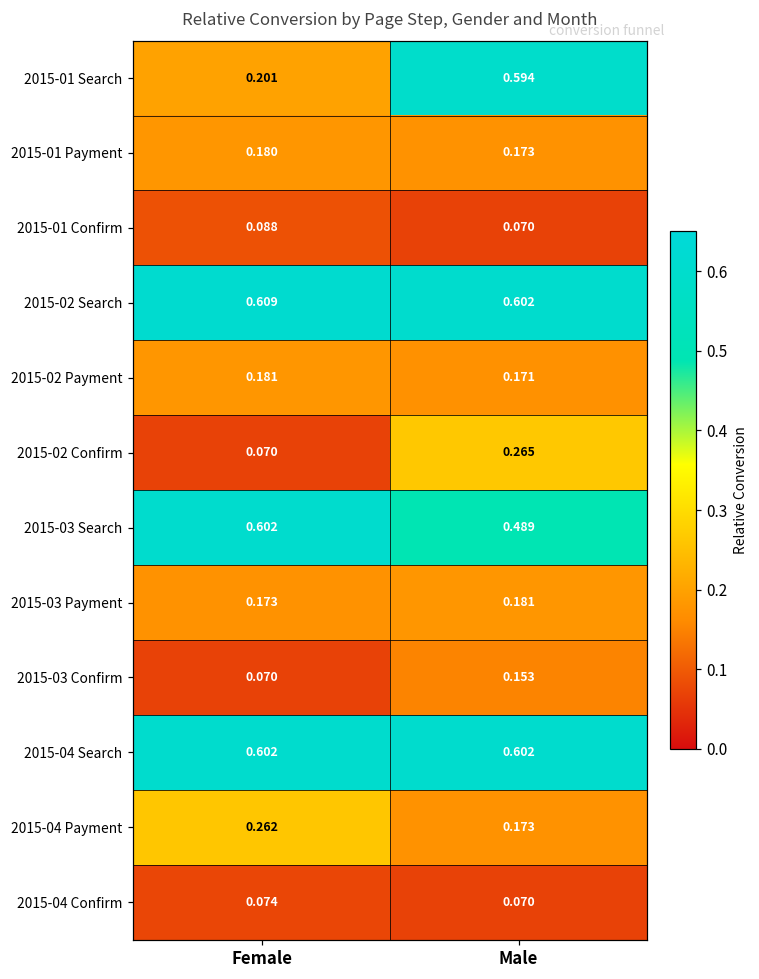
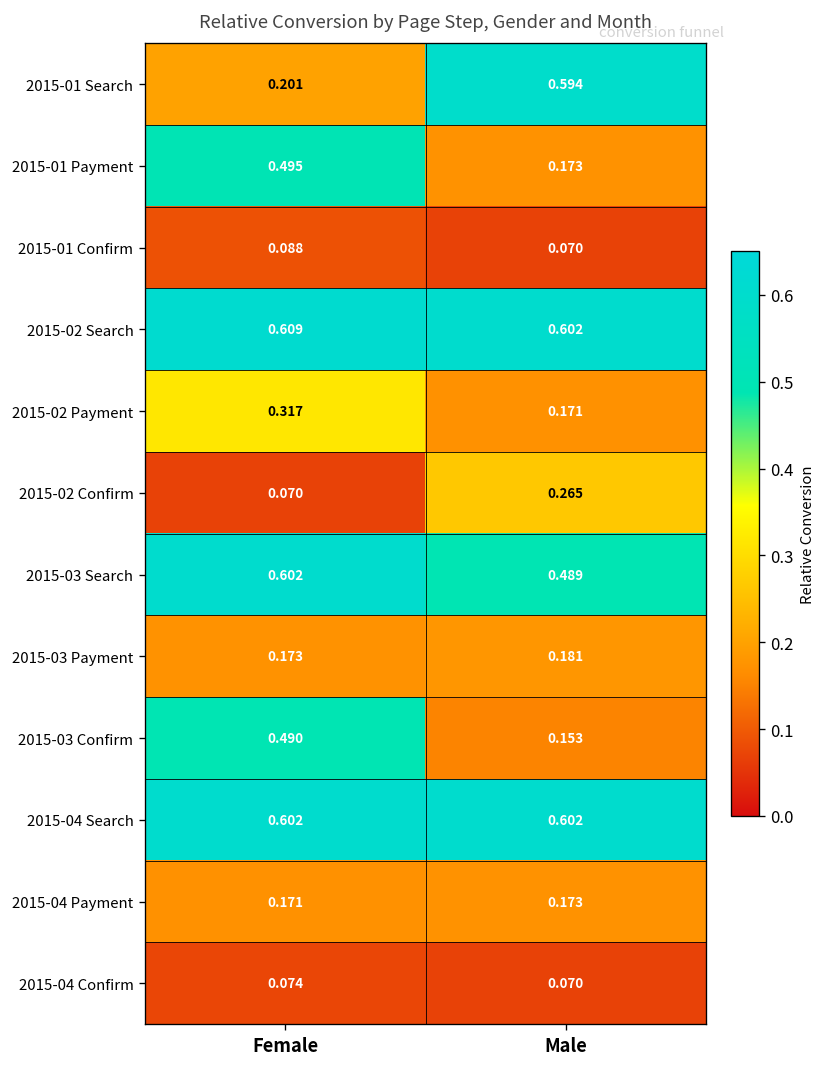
  {
    "2015-01 Search": {
      "Female": 0.201,
      "Male": 0.594
    },
    "2015-01 Payment": {
-     "Female": 0.180,
+     "Female": 0.495,
      "Male": 0.173
    },
    "2015-01 Confirm": {
      "Female": 0.088,
      "Male": 0.070
    },
    "2015-02 Search": {
      "Female": 0.609,
      "Male": 0.602
    },
    "2015-02 Payment": {
-     "Female": 0.181,
+     "Female": 0.317,
      "Male": 0.171
    },
    "2015-02 Confirm": {
      "Female": 0.070,
      "Male": 0.265
    },
    "2015-03 Search": {
      "Female": 0.602,
      "Male": 0.489
    },
    "2015-03 Payment": {
      "Female": 0.173,
      "Male": 0.181
    },
    "2015-03 Confirm": {
-     "Female": 0.070,
+     "Female": 0.490,
      "Male": 0.153
    },
    "2015-04 Search": {
      "Female": 0.602,
      "Male": 0.602
    },
    "2015-04 Payment": {
-     "Female": 0.262,
+     "Female": 0.171,
      "Male": 0.173
    },
    "2015-04 Confirm": {
      "Female": 0.074,
      "Male": 0.070
    }
  }
